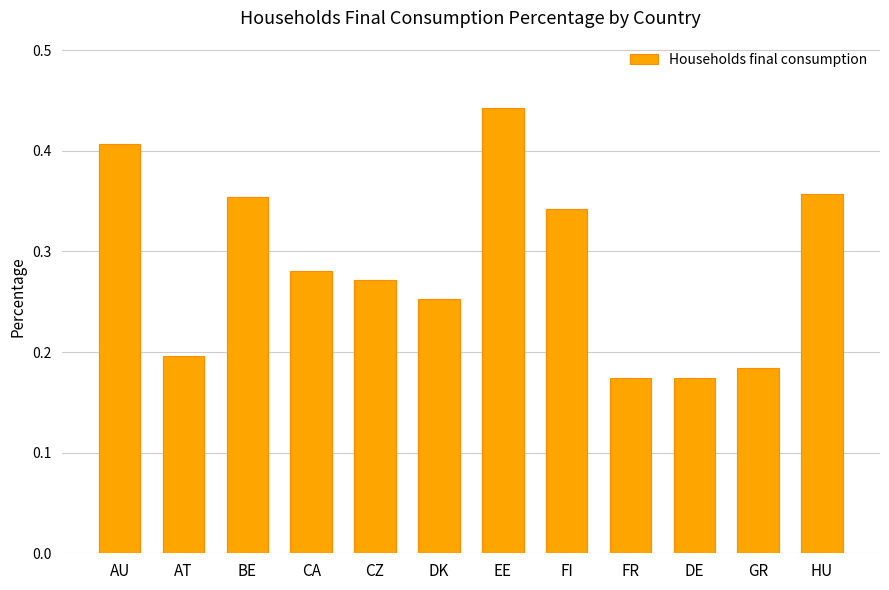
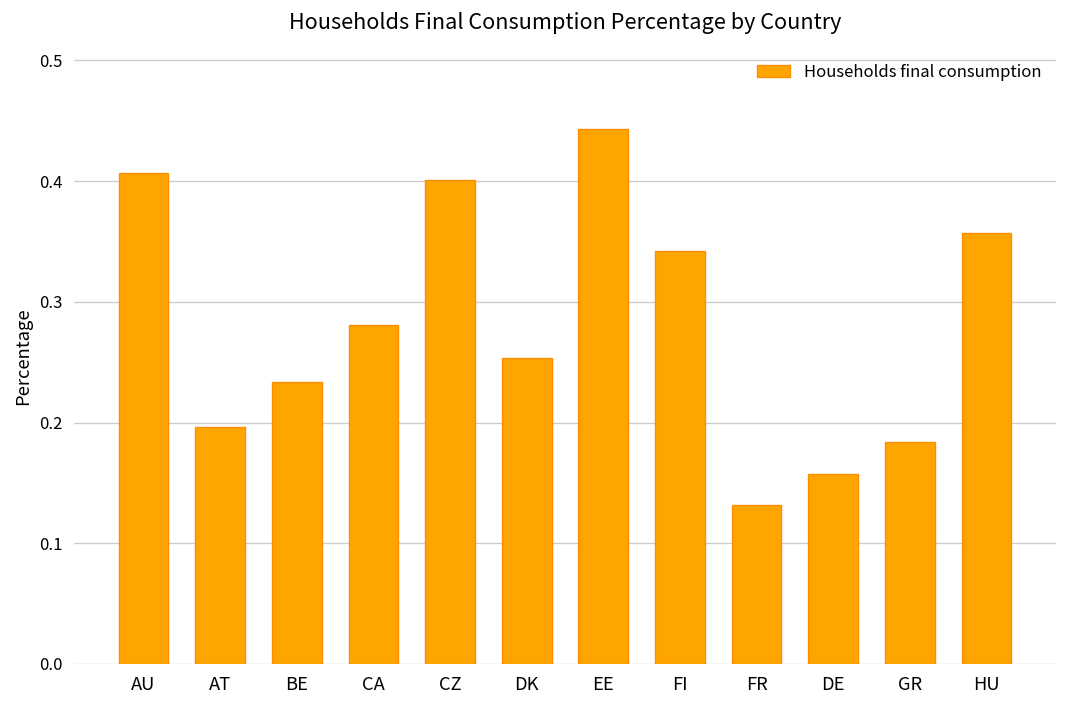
  {
    "AU": 0.406,
    "AT": 0.197,
-   "BE": 0.354,
+   "BE": 0.234,
    "CA": 0.281,
-   "CZ": 0.272,
+   "CZ": 0.401,
    "DK": 0.253,
    "EE": 0.443,
    "FI": 0.342,
-   "FR": 0.174,
-   "DE": 0.174,
+   "FR": 0.132,
+   "DE": 0.158,
    "GR": 0.184,
    "HU": 0.357
  }
